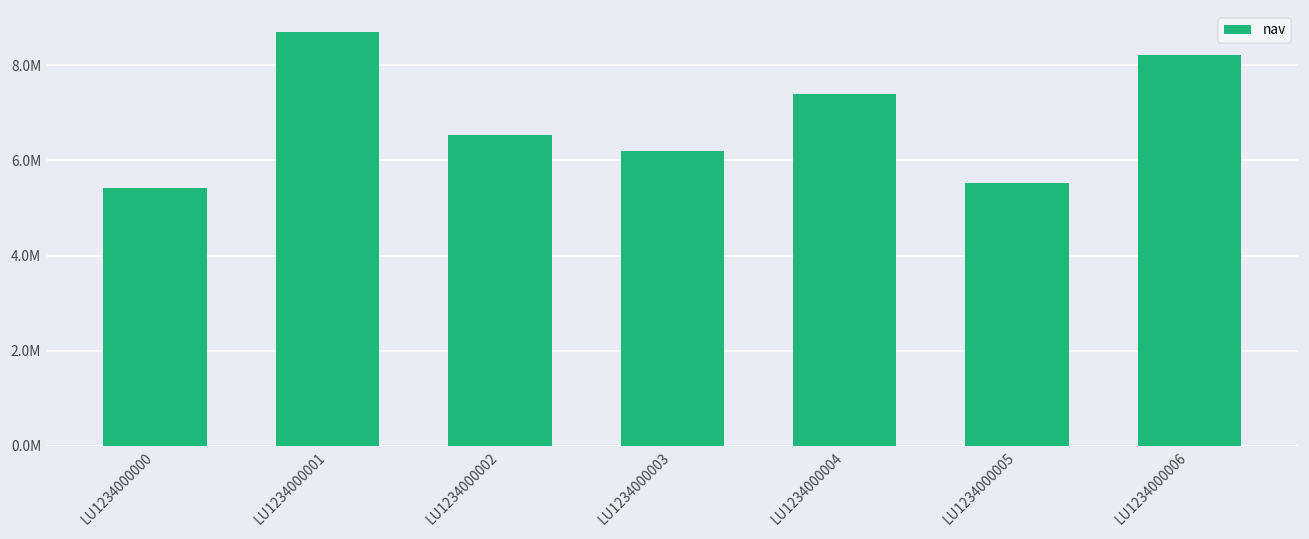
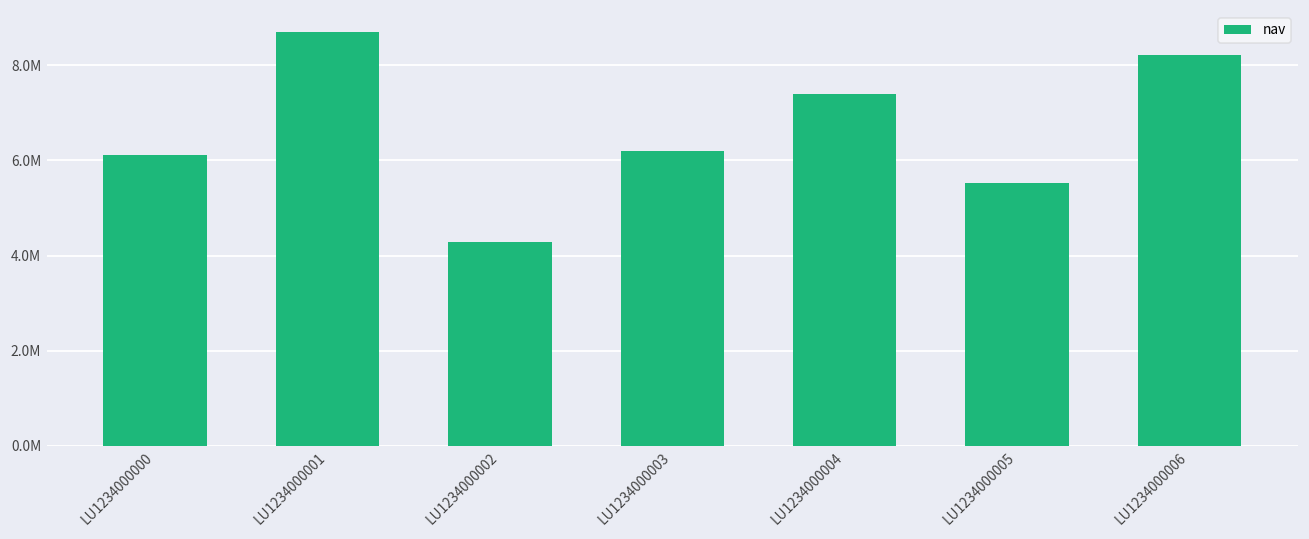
  {
-   "LU1234000000": 5400000,
+   "LU1234000000": 6100000,
    "LU1234000001": 8700000,
-   "LU1234000002": 6500000,
+   "LU1234000002": 4300000,
    "LU1234000003": 6200000,
    "LU1234000004": 7400000,
    "LU1234000005": 5500000,
    "LU1234000006": 8200000
  }
